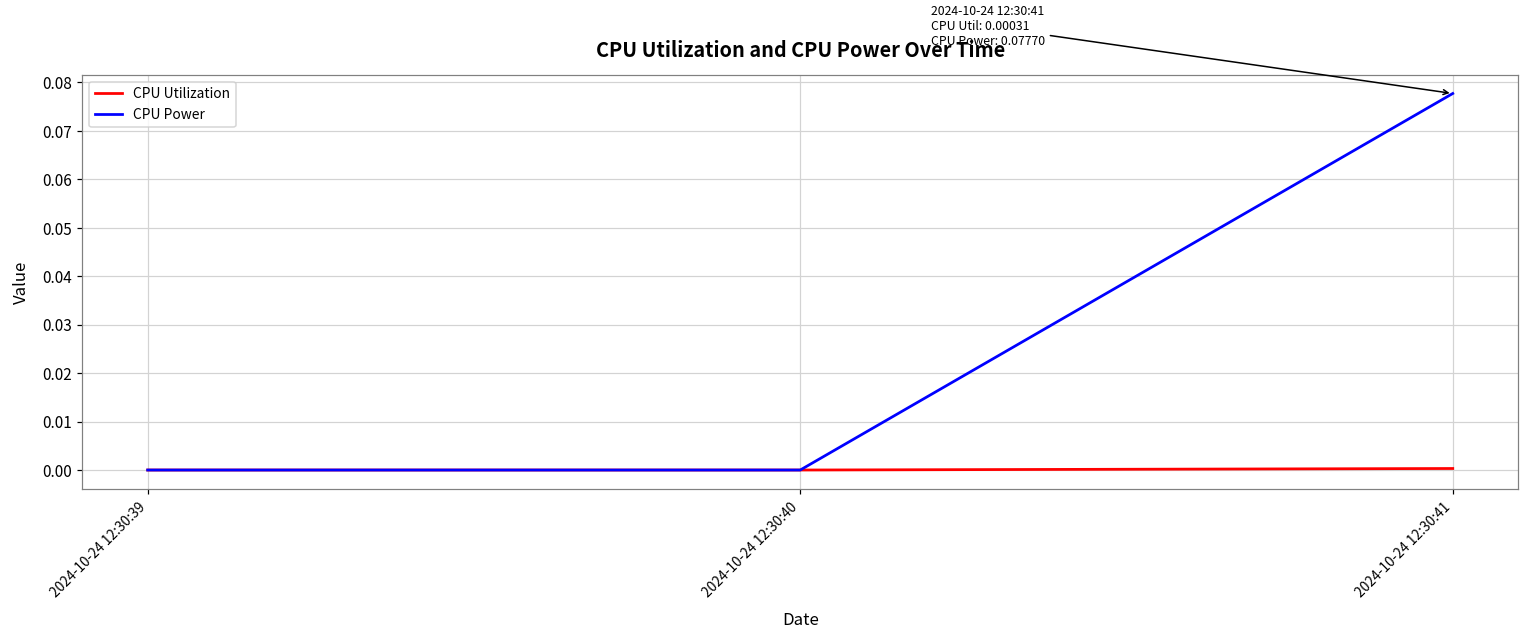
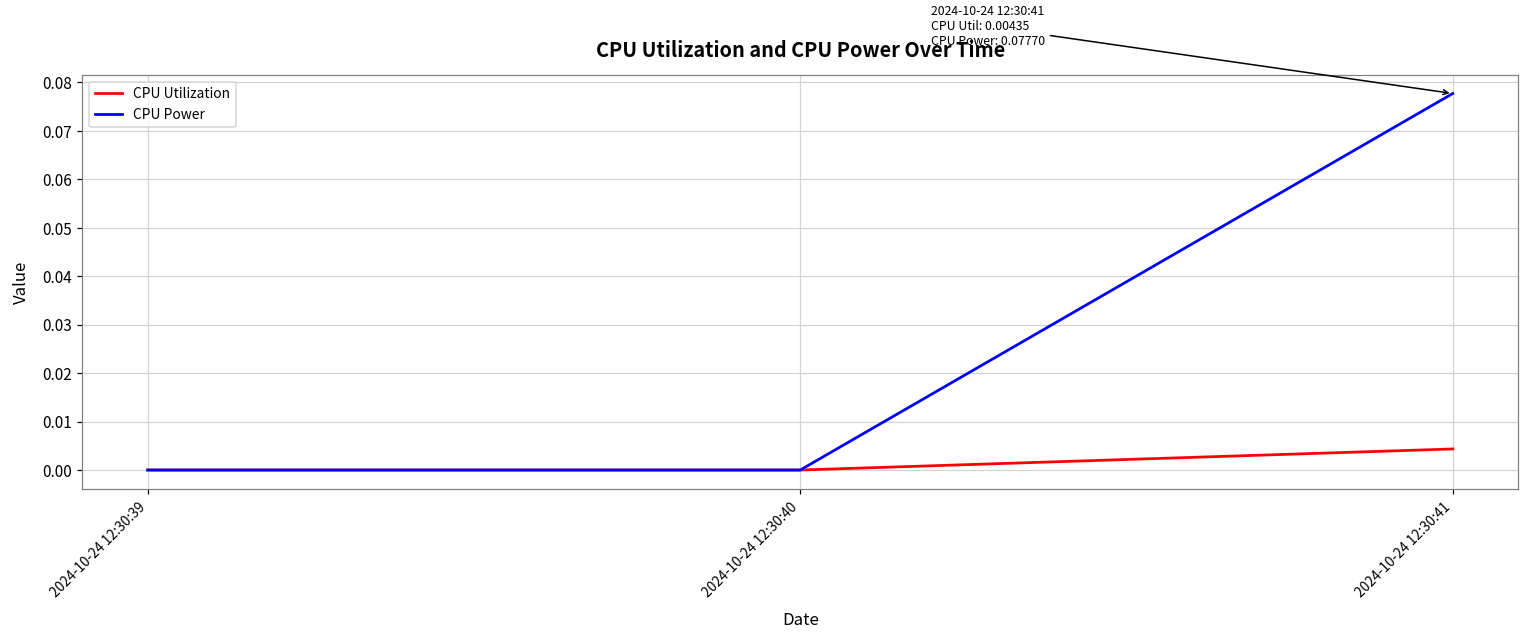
  {
    "CPU Utilization": {
-     "2024-10-24 12:30:41": 0.00031
+     "2024-10-24 12:30:41": 0.00435
    }
  }
